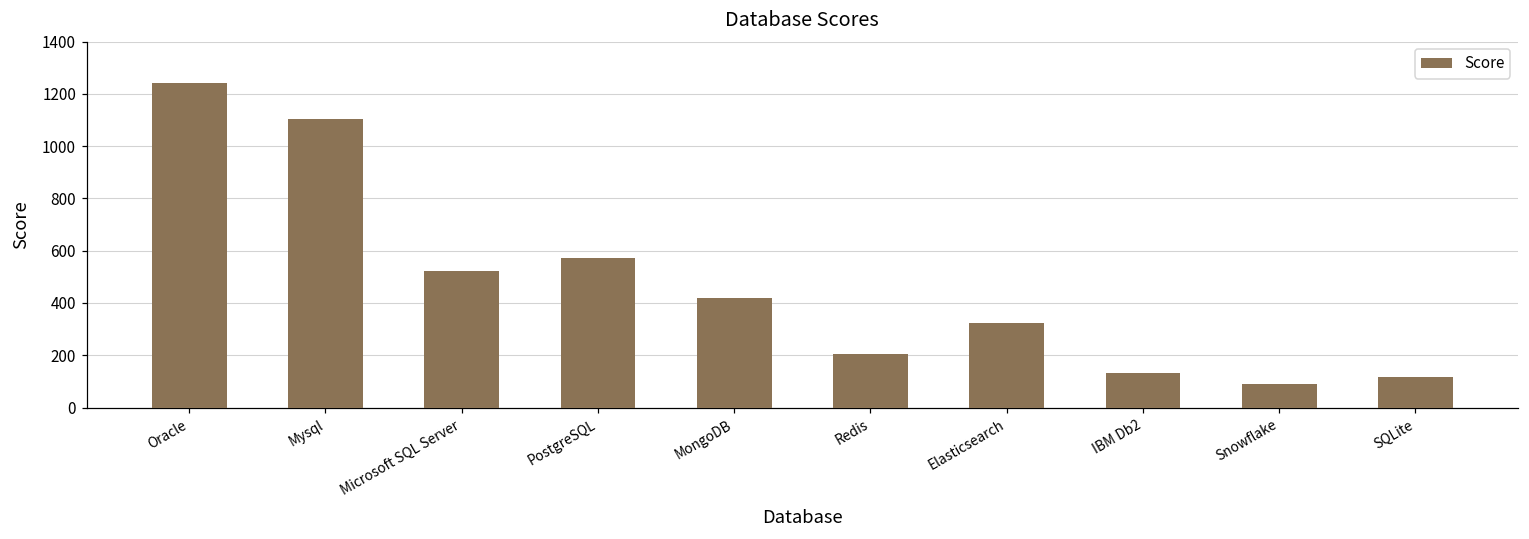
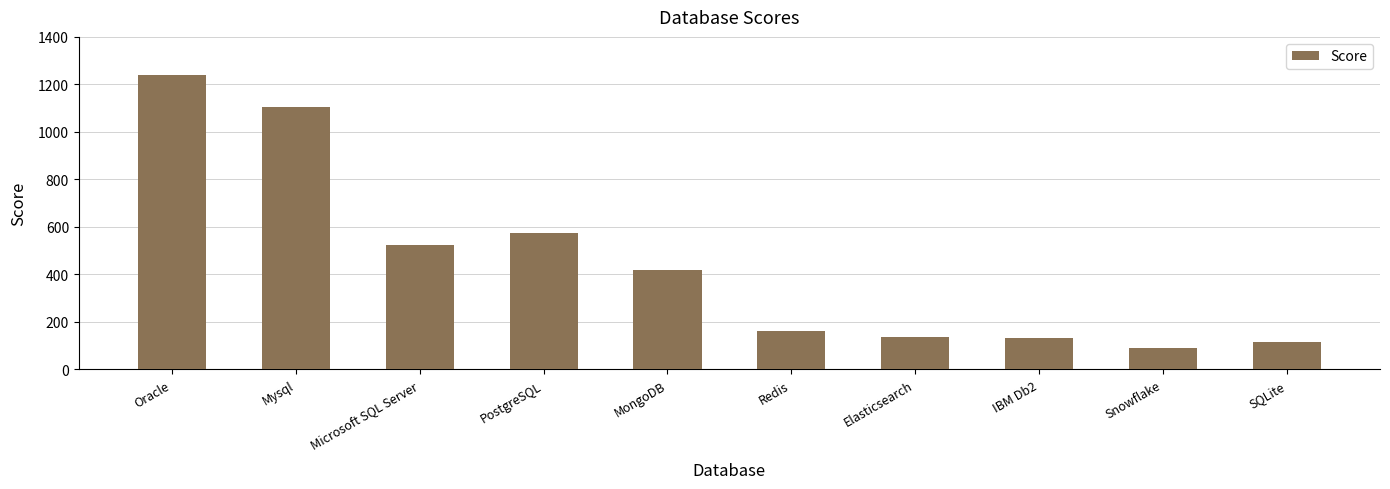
  {
    "Oracle": 1240,
    "Mysql": 1110,
    "Microsoft SQL Server": 520,
    "PostgreSQL": 570,
    "MongoDB": 420,
-   "Redis": 210,
-   "Elasticsearch": 320,
+   "Redis": 160,
+   "Elasticsearch": 140,
    "IBM Db2": 130,
    "Snowflake": 90,
    "SQLite": 120
  }
